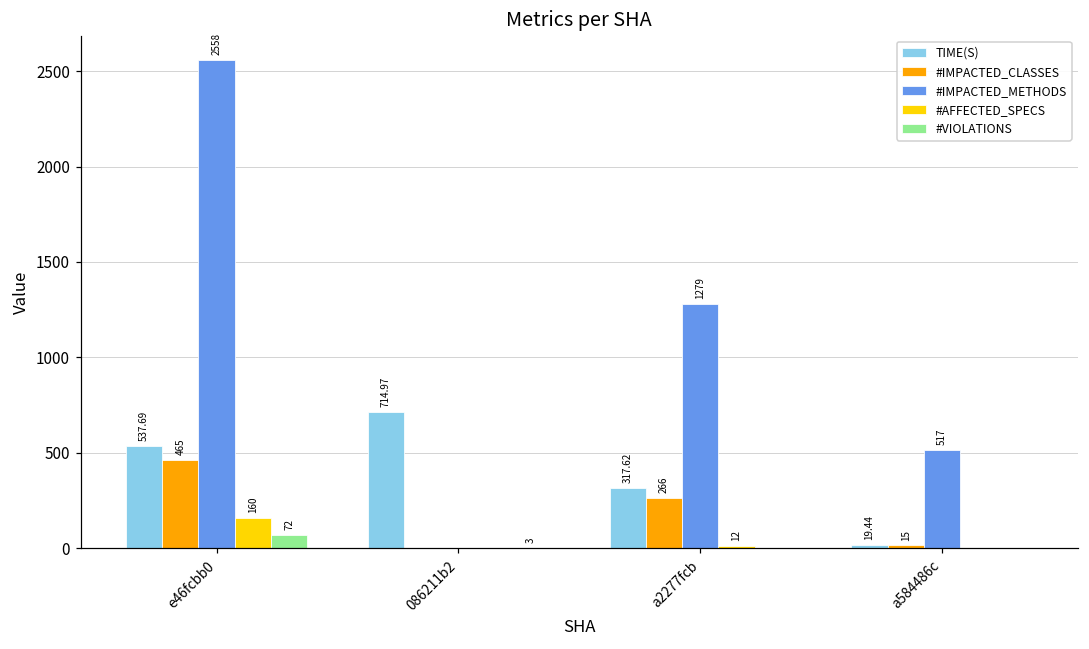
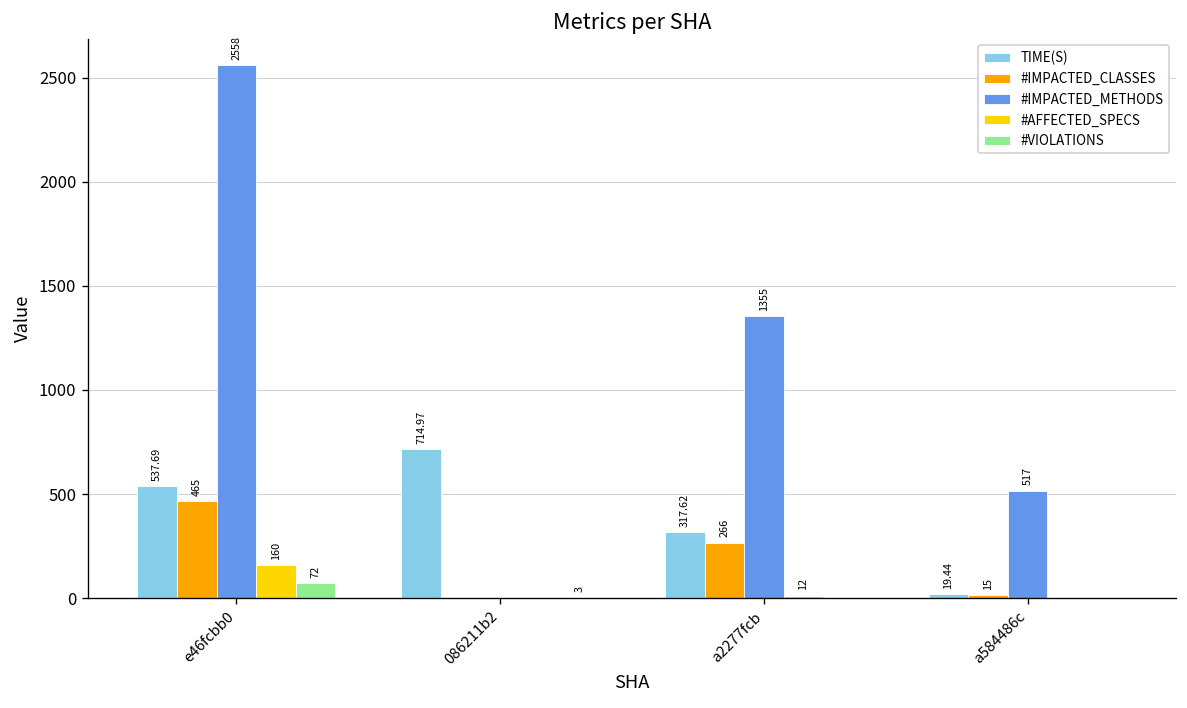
  {
    "TIME(S)": {
      "e46fcbb0": 537.69,
      "086211b2": 714.97,
      "a2277fcb": 317.62,
      "a584486c": 19.44
    },
    "#IMPACTED_METHODS": {
      "e46fcbb0": 2558,
-     "a2277fcb": 1279,
+     "a2277fcb": 1355,
      "a584486c": 517
    },
    "#VIOLATIONS": {
      "e46fcbb0": 72,
      "086211b2": 3
    }
  }
